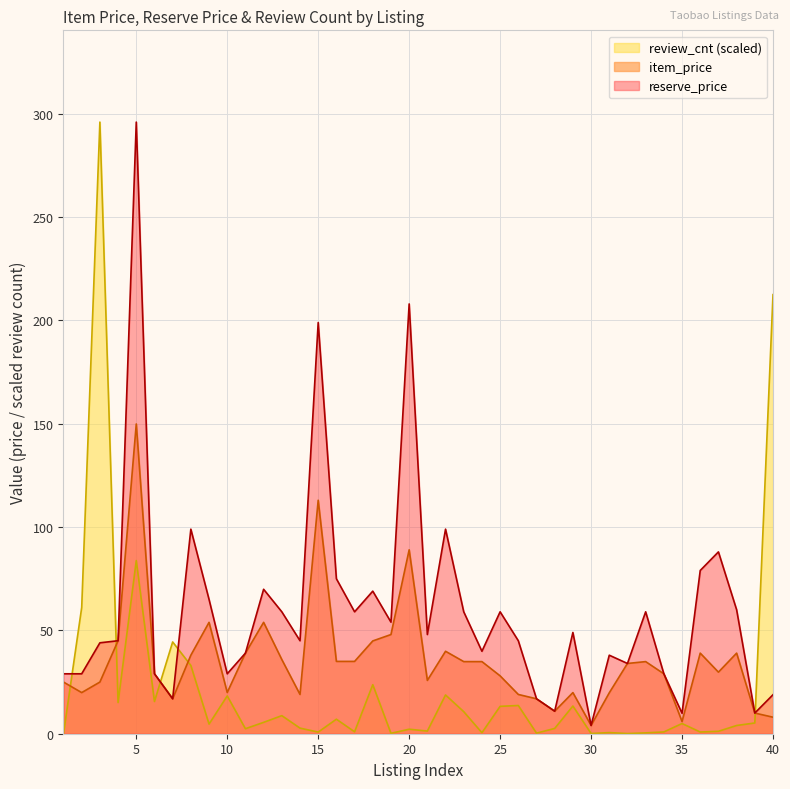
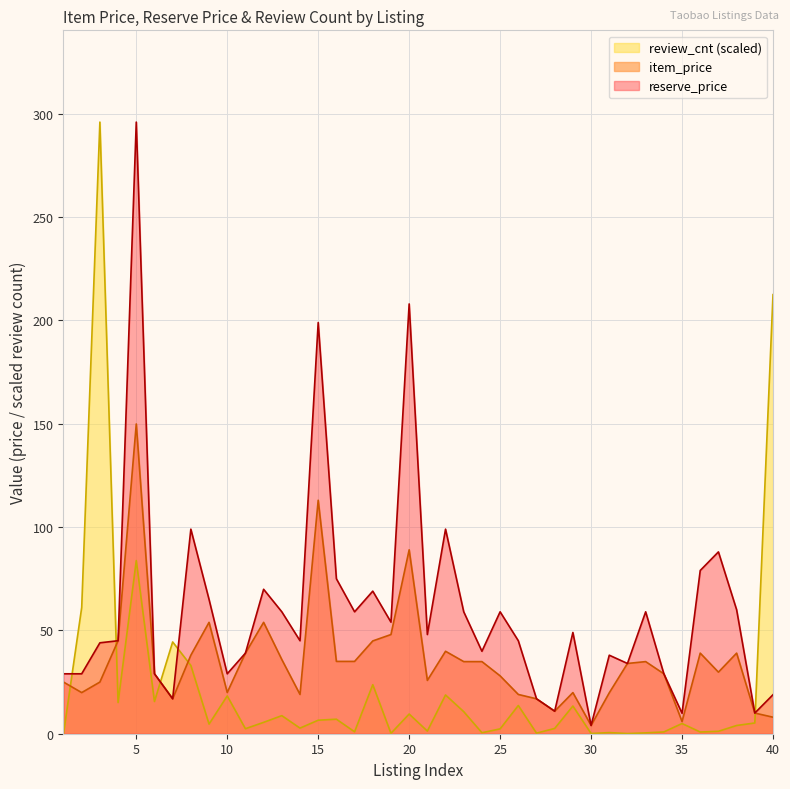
  {
    "review_cnt (scaled)": {
      "5": 84,
      "10": 18,
-     "15": 1,
-     "20": 2,
-     "25": 13,
+     "15": 7,
+     "20": 10,
+     "25": 2,
      "30": 0,
      "40": 212
    }
  }
